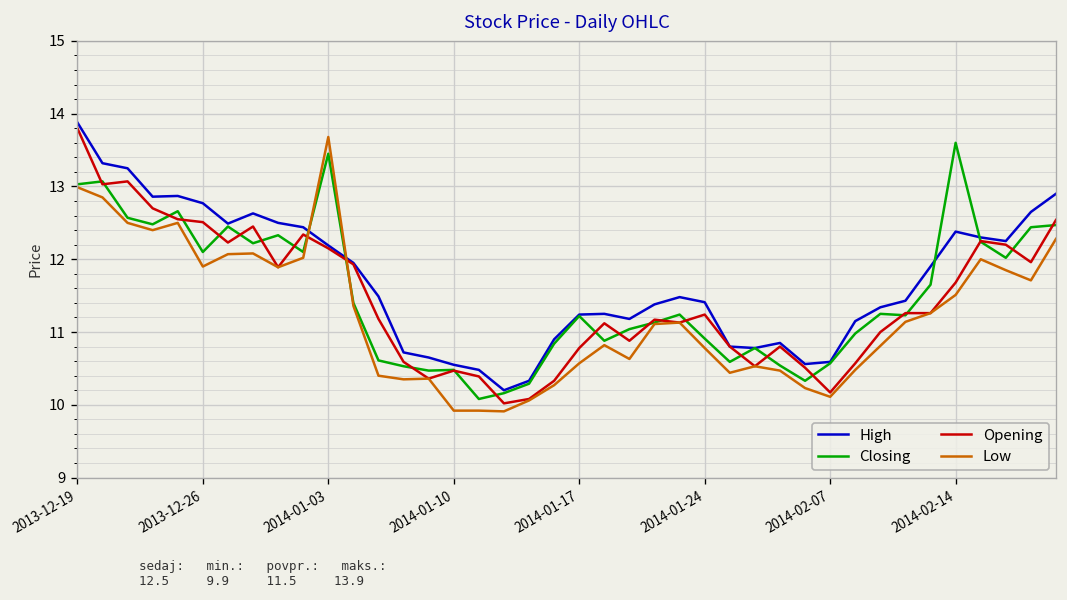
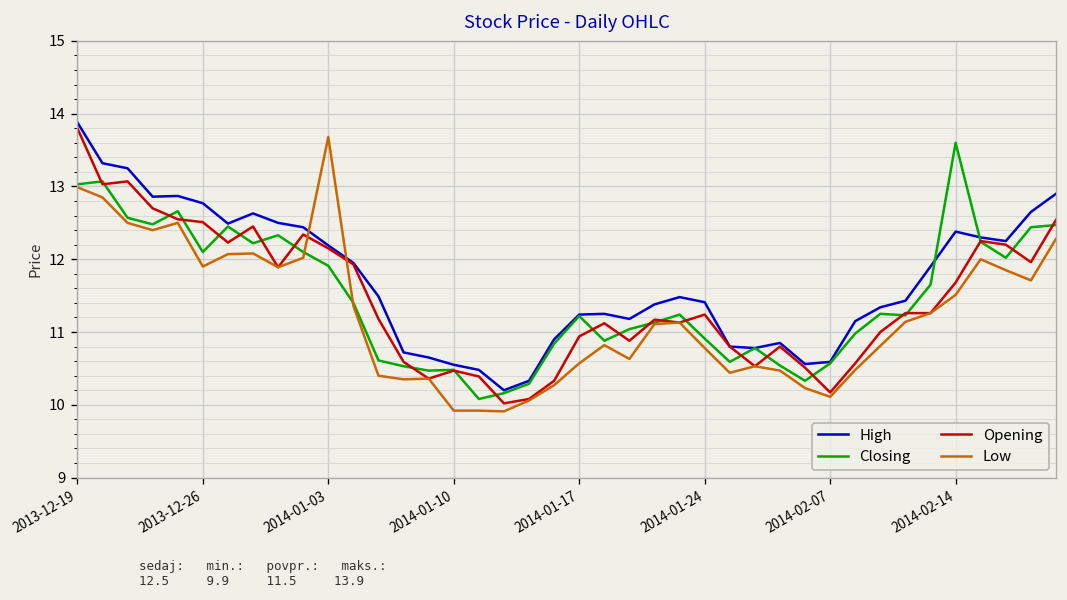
  {
    "High": {
      "2013-12-19": 13.9,
      "2013-12-26": 12.8,
      "2014-01-10": 10.6,
      "2014-01-24": 11.4,
      "2014-02-14": 12.4
    },
    "Closing": {
      "2013-12-26": 12.1,
-     "2014-01-03": 13.5,
+     "2014-01-03": 11.9,
      "2014-01-24": 10.9,
      "2014-02-14": 13.6
    },
    "Opening": {
      "2013-12-19": 13.8,
      "2013-12-26": 12.5,
-     "2014-01-17": 10.8,
+     "2014-01-17": 10.9,
      "2014-01-24": 11.2,
      "2014-02-07": 10.2,
      "2014-02-14": 11.7
    },
    "Low": {
      "2013-12-26": 11.9,
      "2014-01-03": 13.7,
      "2014-01-10": 9.9,
      "2014-01-17": 10.6,
      "2014-01-24": 10.8,
      "2014-02-07": 10.1,
      "2014-02-14": 11.5
    }
  }
